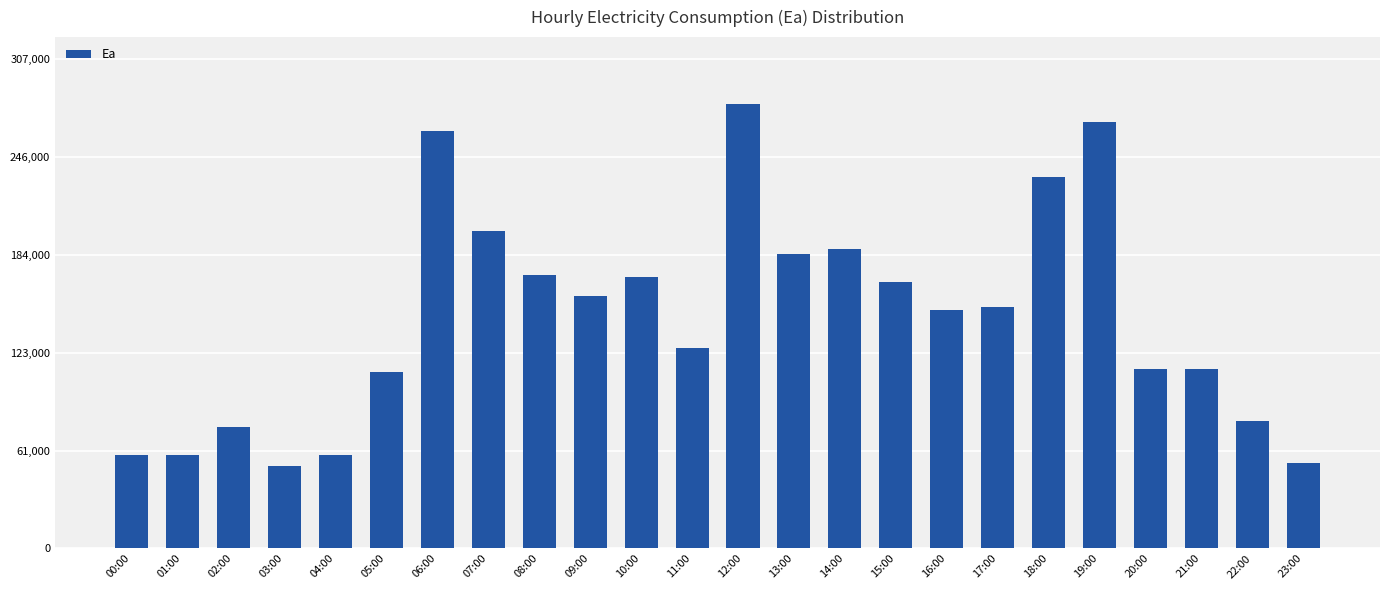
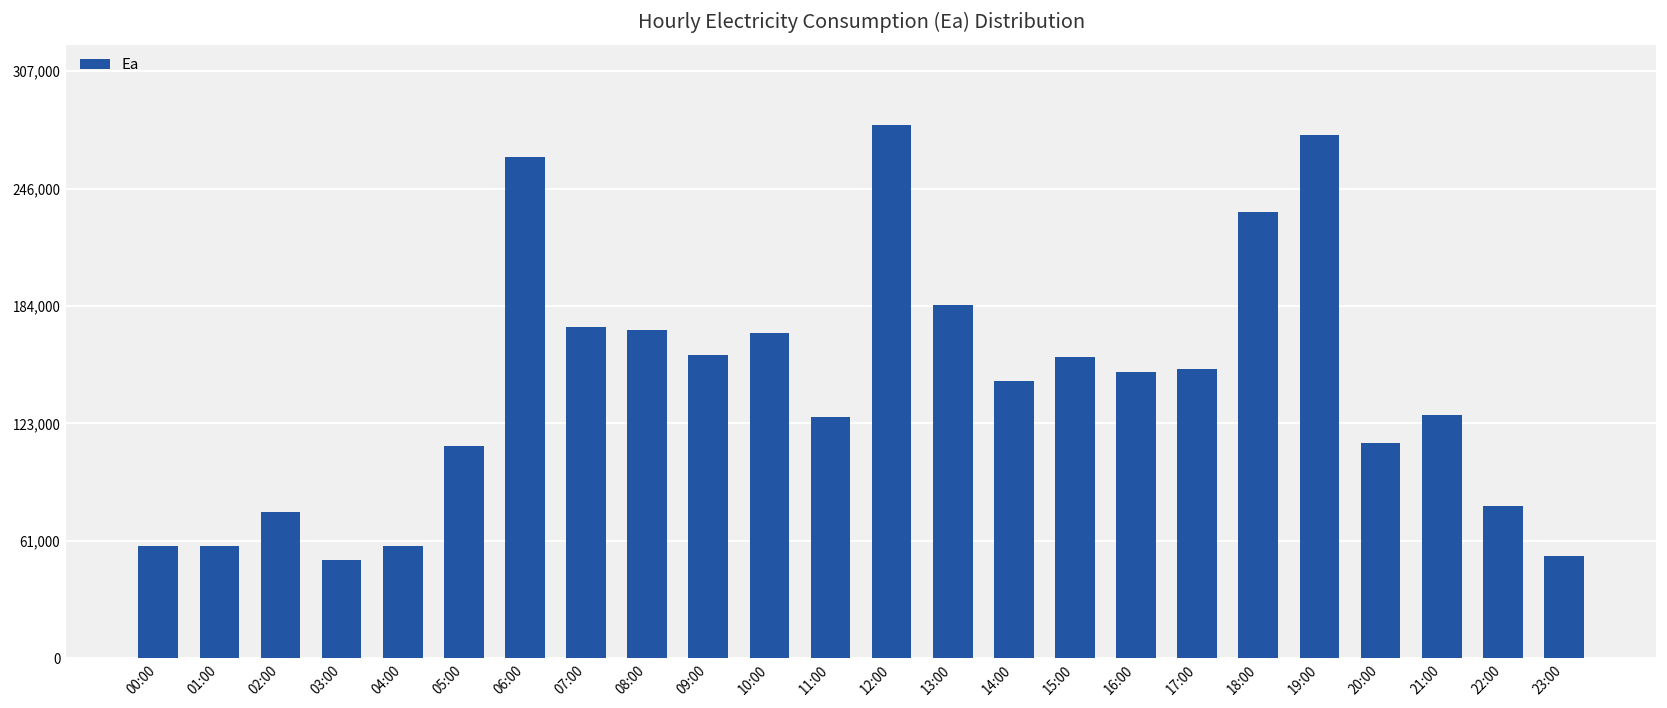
  {
    "00:00": "59,000",
    "01:00": "59,000",
    "02:00": "76,000",
    "03:00": "52,000",
    "04:00": "59,000",
    "05:00": "111,000",
    "06:00": "262,000",
-   "07:00": "199,000",
+   "07:00": "173,000",
    "08:00": "172,000",
    "09:00": "159,000",
    "10:00": "170,000",
    "11:00": "126,000",
    "12:00": "279,000",
    "13:00": "185,000",
-   "14:00": "188,000",
-   "15:00": "167,000",
+   "14:00": "145,000",
+   "15:00": "158,000",
    "16:00": "149,000",
    "17:00": "151,000",
    "18:00": "233,000",
-   "19:00": "268,000",
+   "19:00": "274,000",
    "20:00": "113,000",
-   "21:00": "113,000",
+   "21:00": "127,000",
    "22:00": "80,000",
    "23:00": "53,000"
  }
